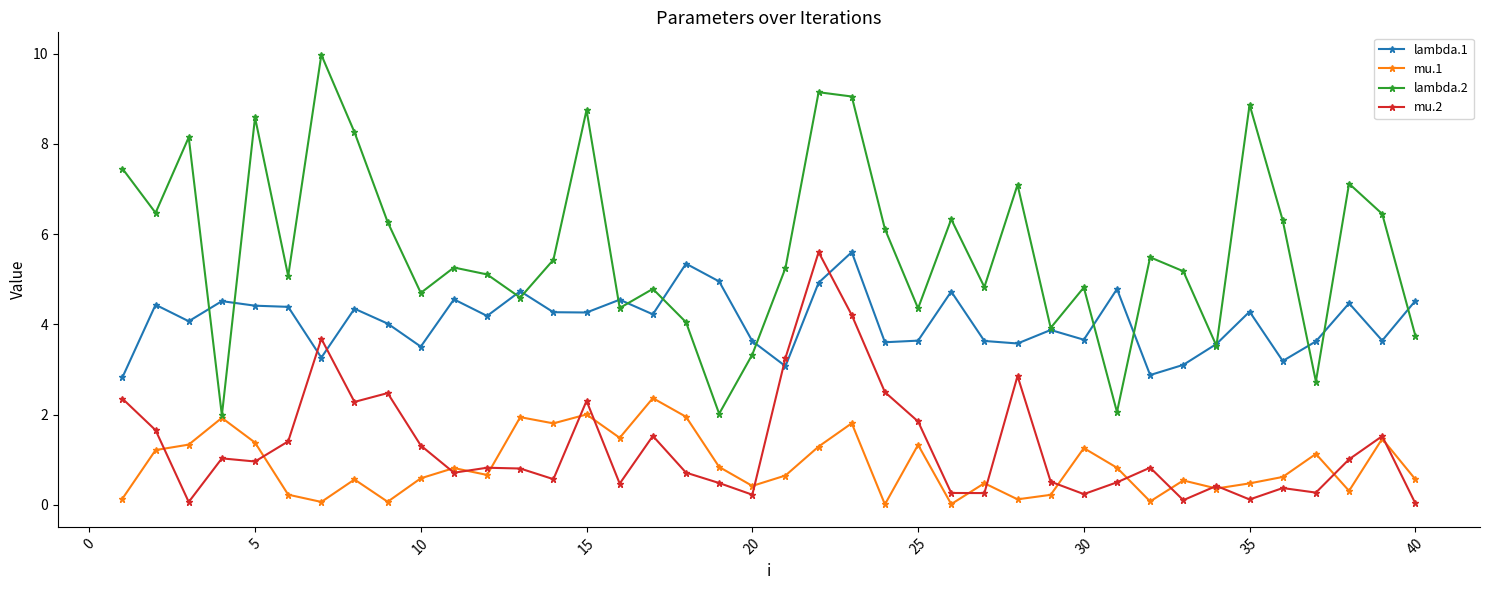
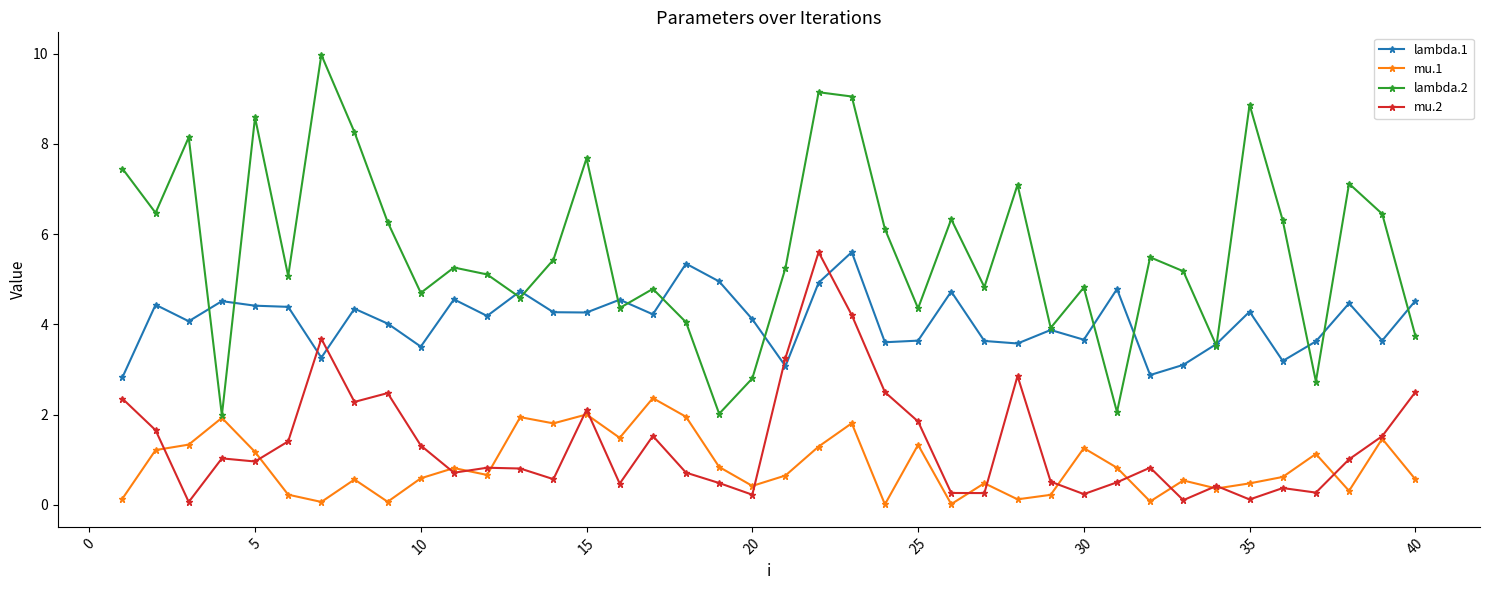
  {
    "lambda.1": {
      "5": 4.4,
      "10": 3.5,
      "15": 4.3,
-     "20": 3.6,
+     "20": 4.1,
      "25": 3.6,
      "30": 3.7,
      "35": 4.3,
      "40": 4.5
    },
    "mu.1": {
-     "5": 1.4,
+     "5": 1.2,
      "10": 0.6,
      "15": 2.0,
      "20": 0.4,
      "25": 1.3,
      "30": 1.3,
      "35": 0.5,
      "40": 0.6
    },
    "lambda.2": {
      "5": 8.6,
      "10": 4.7,
-     "15": 8.8,
-     "20": 3.3,
+     "15": 7.7,
+     "20": 2.8,
      "25": 4.4,
      "30": 4.8,
      "35": 8.9,
      "40": 3.8
    },
    "mu.2": {
      "5": 1.0,
      "10": 1.3,
-     "15": 2.3,
+     "15": 2.1,
      "20": 0.2,
      "25": 1.9,
      "30": 0.2,
      "35": 0.1,
-     "40": 0.0
+     "40": 2.5
    }
  }
